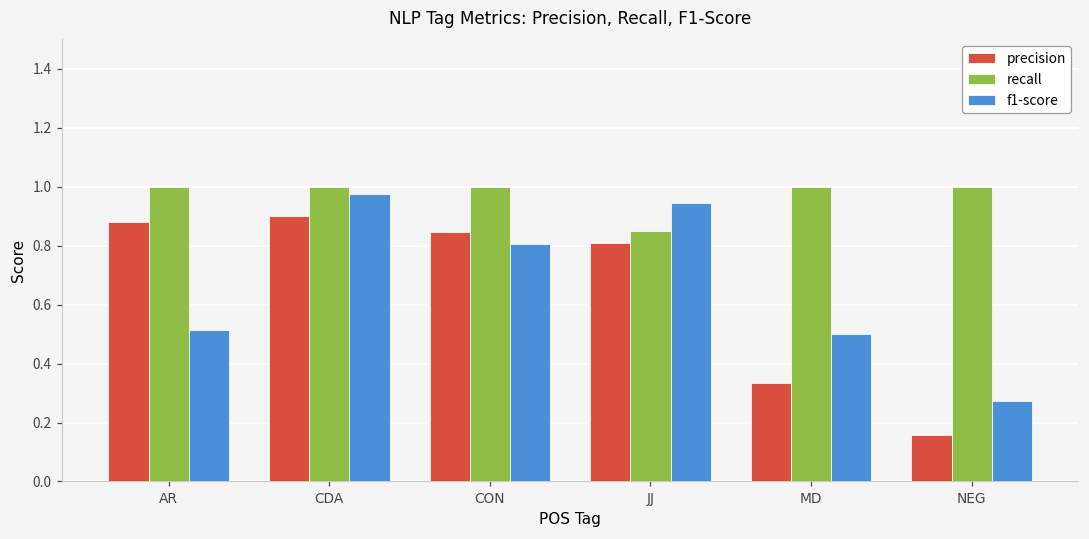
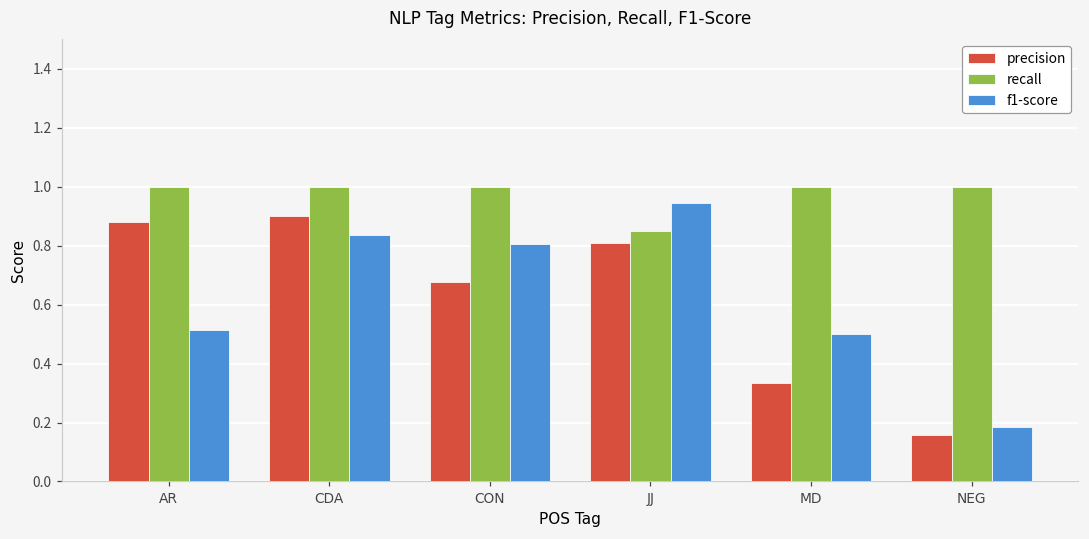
  {
    "precision": {
      "AR": 0.88,
      "CDA": 0.90,
-     "CON": 0.85,
+     "CON": 0.68,
      "JJ": 0.81,
      "MD": 0.33,
      "NEG": 0.16
    },
    "recall": {
      "AR": 1.00,
      "CDA": 1.00,
      "CON": 1.00,
      "JJ": 0.85,
      "MD": 1.00,
      "NEG": 1.00
    },
    "f1-score": {
      "AR": 0.51,
-     "CDA": 0.97,
+     "CDA": 0.84,
      "CON": 0.81,
      "JJ": 0.94,
      "MD": 0.50,
-     "NEG": 0.27
+     "NEG": 0.19
    }
  }
